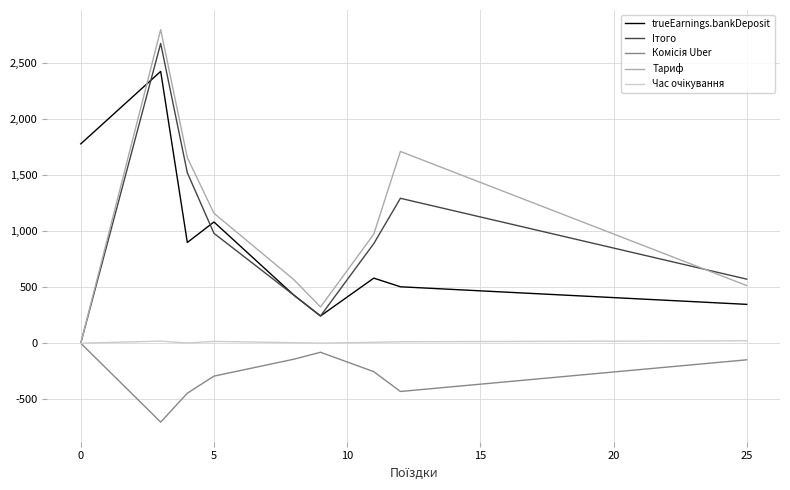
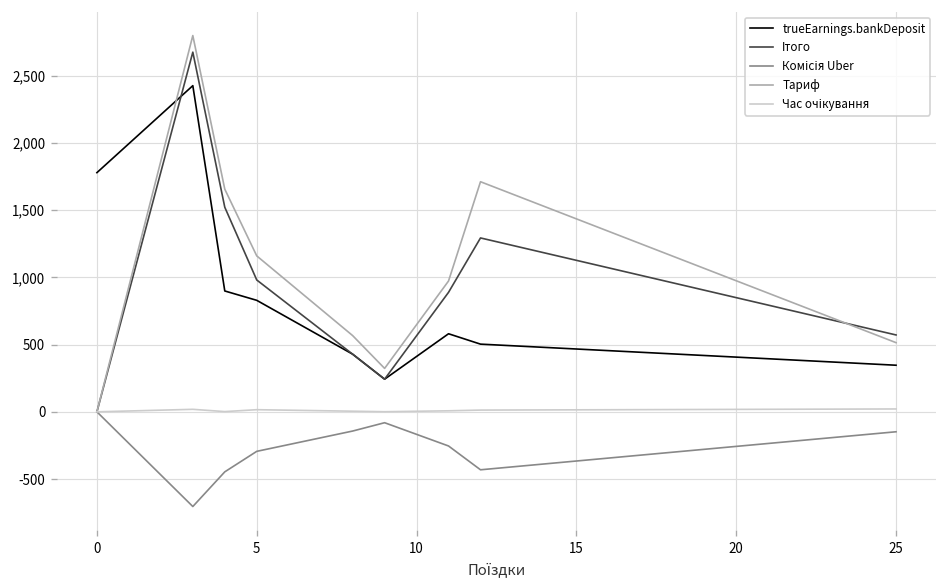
  {
    "trueEarnings.bankDeposit": {
      "0": "1,780",
-     "5": "1,080",
+     "5": "830",
      "25": "350"
    },
    "Ітого": {
      "5": "980",
      "25": "570"
    }
  }
